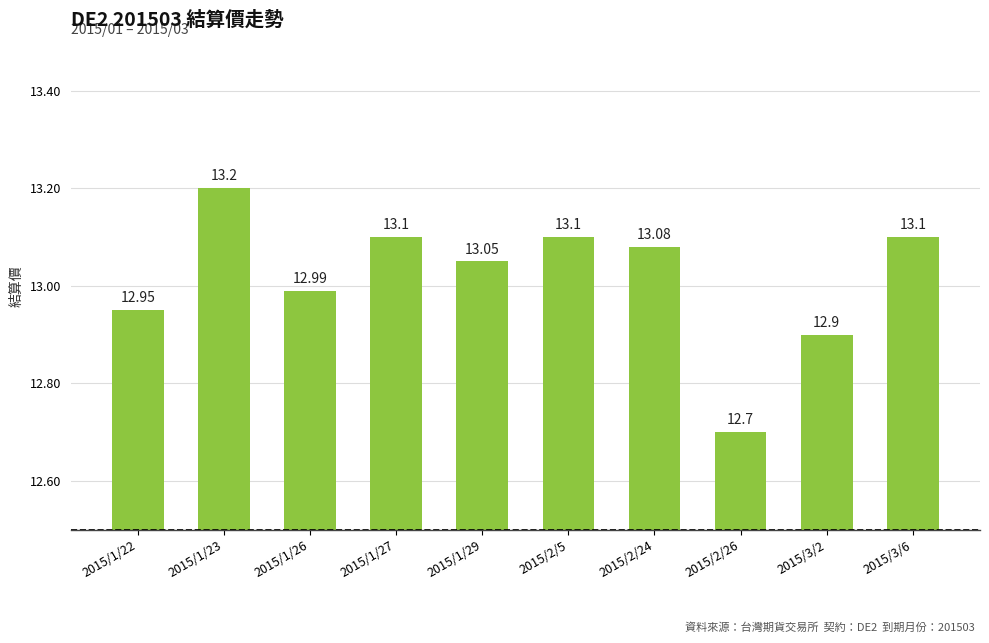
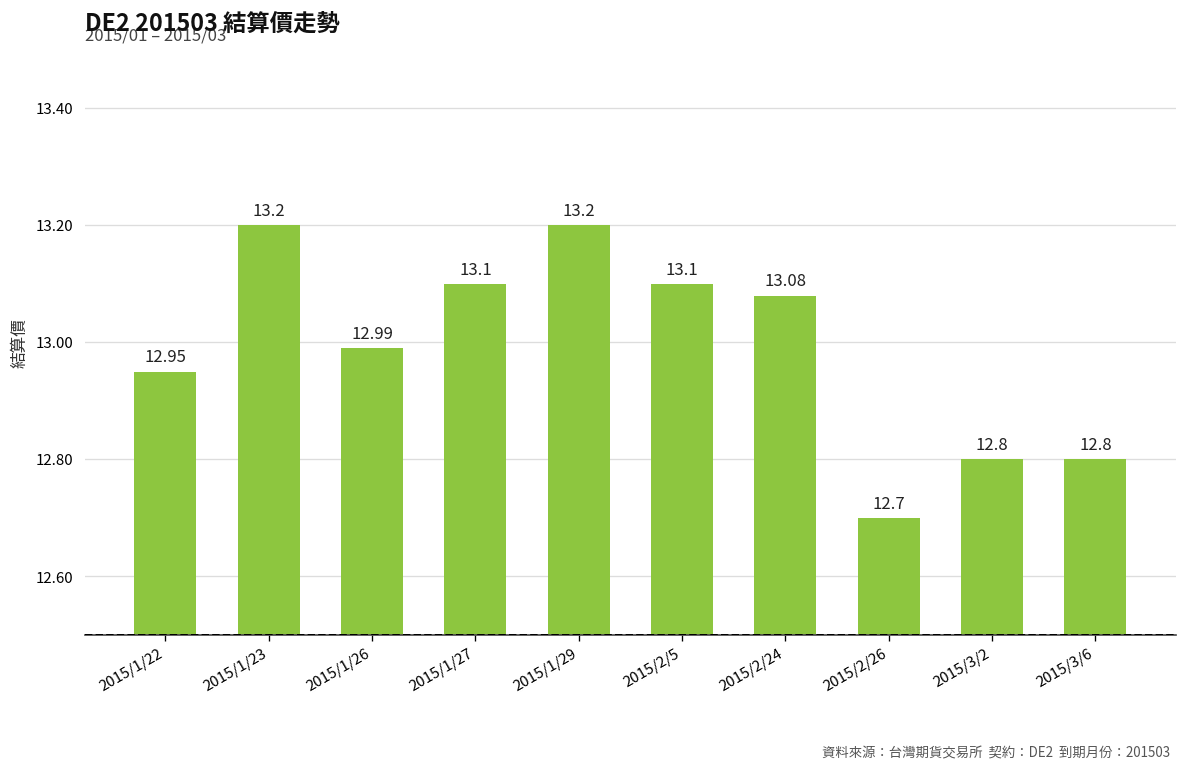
  {
    "2015/1/22": 12.95,
    "2015/1/23": 13.2,
    "2015/1/26": 12.99,
    "2015/1/27": 13.1,
-   "2015/1/29": 13.05,
+   "2015/1/29": 13.2,
    "2015/2/5": 13.1,
    "2015/2/24": 13.08,
    "2015/2/26": 12.7,
-   "2015/3/2": 12.9,
-   "2015/3/6": 13.1
+   "2015/3/2": 12.8,
+   "2015/3/6": 12.8
  }
